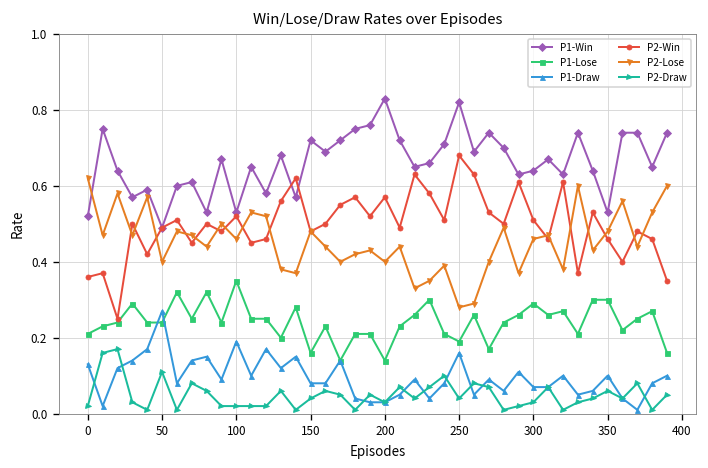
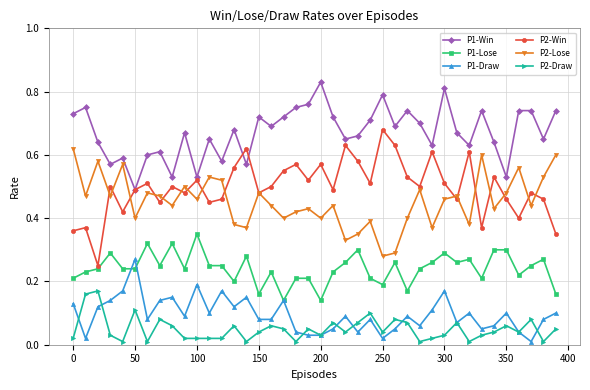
  {
    "P1-Win": {
-     "0": 0.52,
+     "0": 0.73,
      "100": 0.53,
      "150": 0.72,
      "200": 0.83,
-     "250": 0.82,
-     "300": 0.64,
+     "250": 0.79,
+     "300": 0.81,
      "350": 0.53
    },
    "P1-Draw": {
      "0": 0.13,
      "50": 0.27,
      "100": 0.19,
      "150": 0.08,
-     "250": 0.16,
-     "300": 0.07,
+     "250": 0.02,
+     "300": 0.17,
      "350": 0.10
    }
  }
